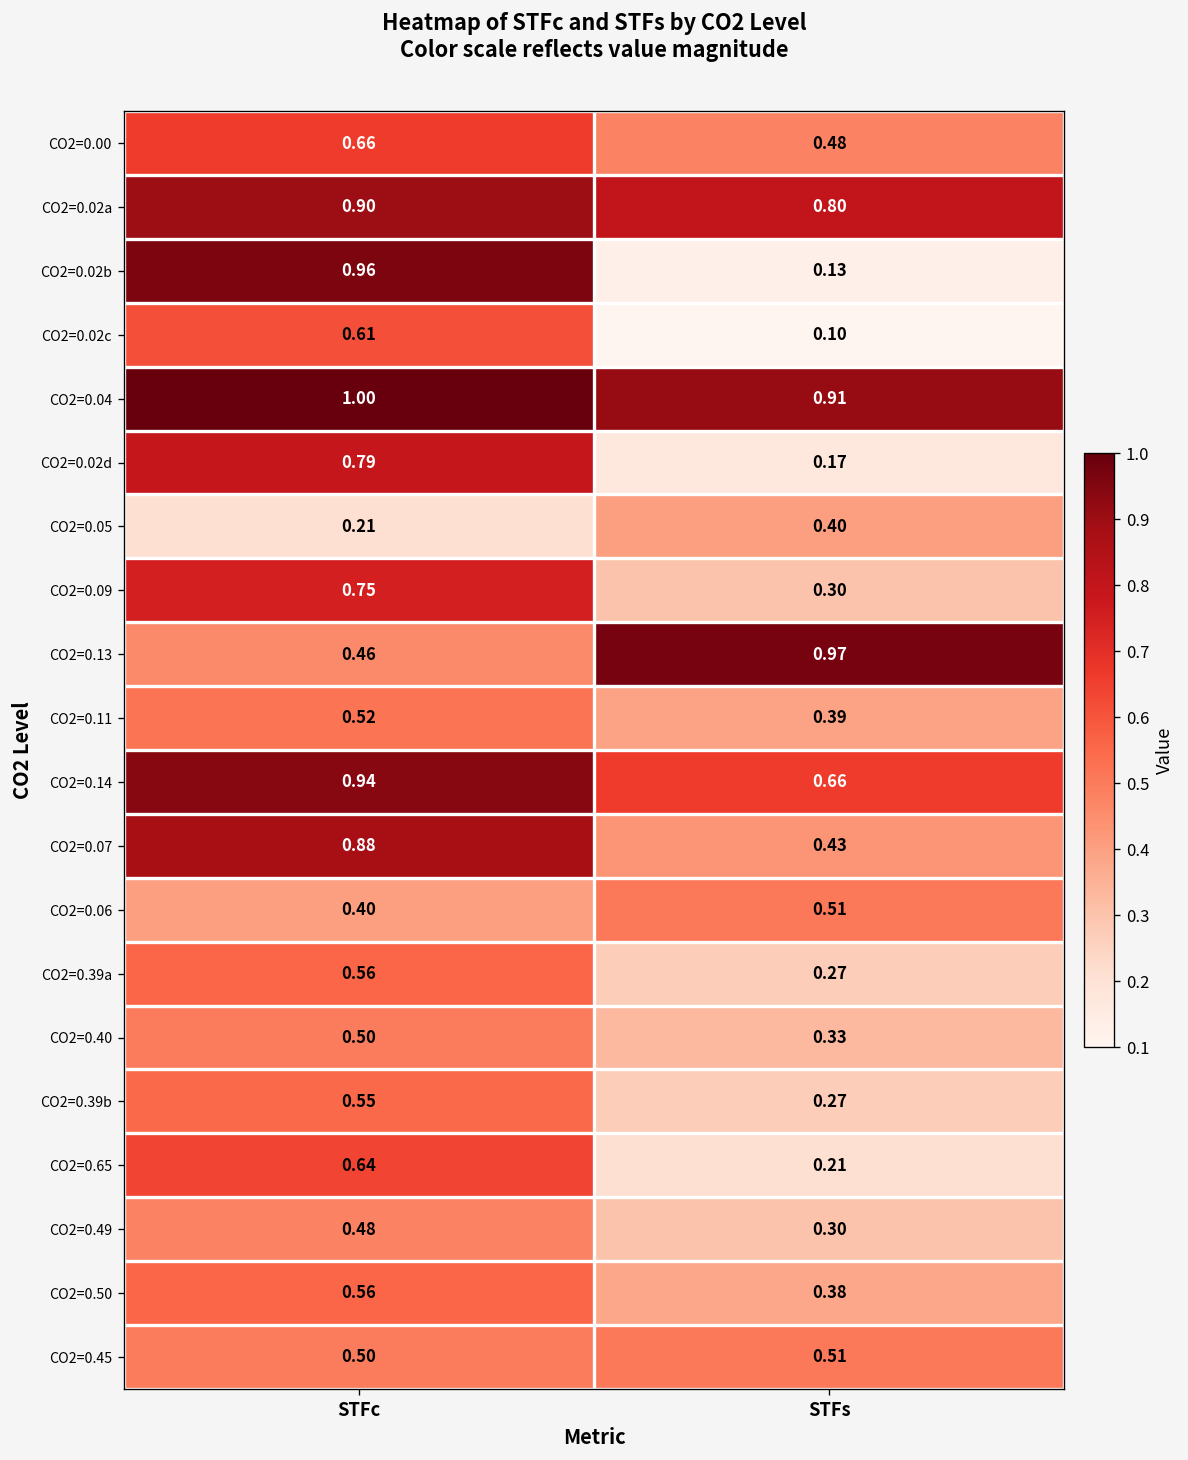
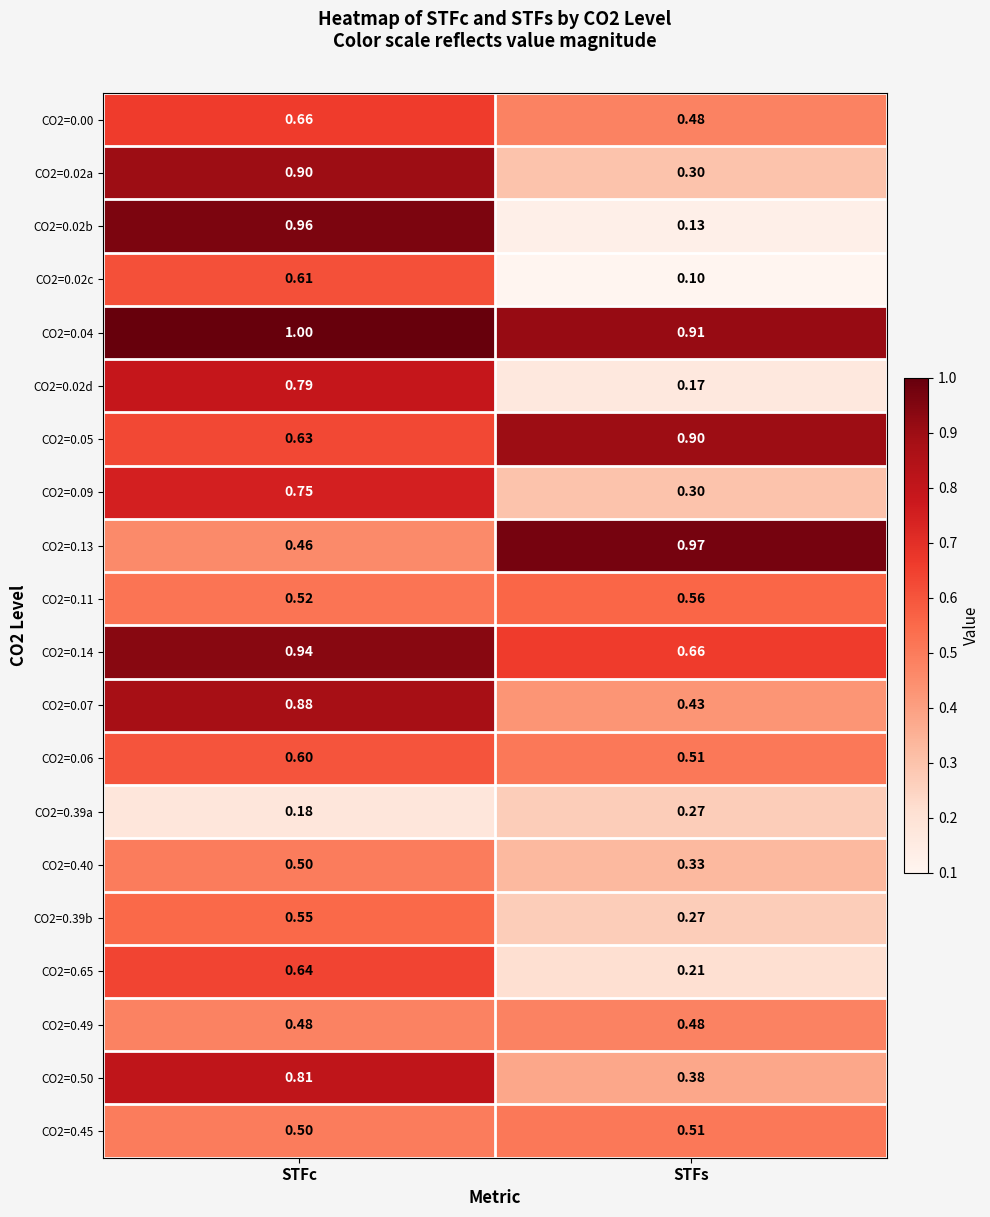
  {
    "CO2=0.00": {
      "STFc": 0.66,
      "STFs": 0.48
    },
    "CO2=0.02a": {
      "STFc": 0.90,
-     "STFs": 0.80
+     "STFs": 0.30
    },
    "CO2=0.02b": {
      "STFc": 0.96,
      "STFs": 0.13
    },
    "CO2=0.02c": {
      "STFc": 0.61,
      "STFs": 0.10
    },
    "CO2=0.04": {
      "STFc": 1.00,
      "STFs": 0.91
    },
    "CO2=0.02d": {
      "STFc": 0.79,
      "STFs": 0.17
    },
    "CO2=0.05": {
-     "STFc": 0.21,
-     "STFs": 0.40
+     "STFc": 0.63,
+     "STFs": 0.90
    },
    "CO2=0.09": {
      "STFc": 0.75,
      "STFs": 0.30
    },
    "CO2=0.13": {
      "STFc": 0.46,
      "STFs": 0.97
    },
    "CO2=0.11": {
      "STFc": 0.52,
-     "STFs": 0.39
+     "STFs": 0.56
    },
    "CO2=0.14": {
      "STFc": 0.94,
      "STFs": 0.66
    },
    "CO2=0.07": {
      "STFc": 0.88,
      "STFs": 0.43
    },
    "CO2=0.06": {
-     "STFc": 0.40,
+     "STFc": 0.60,
      "STFs": 0.51
    },
    "CO2=0.39a": {
-     "STFc": 0.56,
+     "STFc": 0.18,
      "STFs": 0.27
    },
    "CO2=0.40": {
      "STFc": 0.50,
      "STFs": 0.33
    },
    "CO2=0.39b": {
      "STFc": 0.55,
      "STFs": 0.27
    },
    "CO2=0.65": {
      "STFc": 0.64,
      "STFs": 0.21
    },
    "CO2=0.49": {
      "STFc": 0.48,
-     "STFs": 0.30
+     "STFs": 0.48
    },
    "CO2=0.50": {
-     "STFc": 0.56,
+     "STFc": 0.81,
      "STFs": 0.38
    },
    "CO2=0.45": {
      "STFc": 0.50,
      "STFs": 0.51
    }
  }
